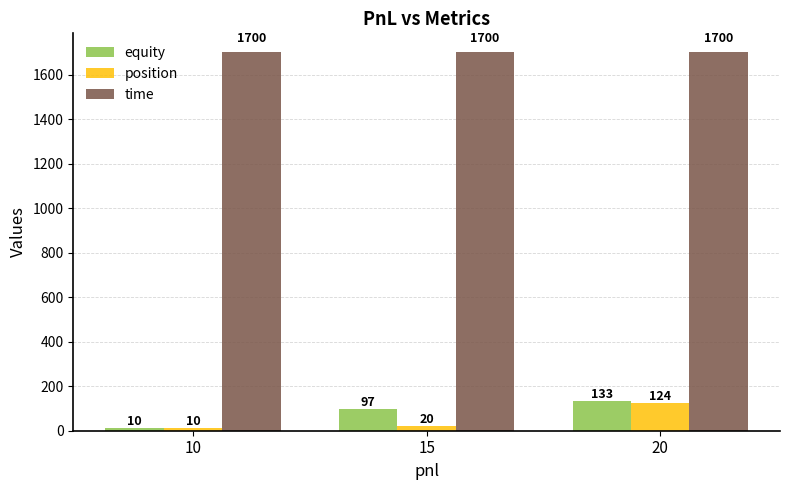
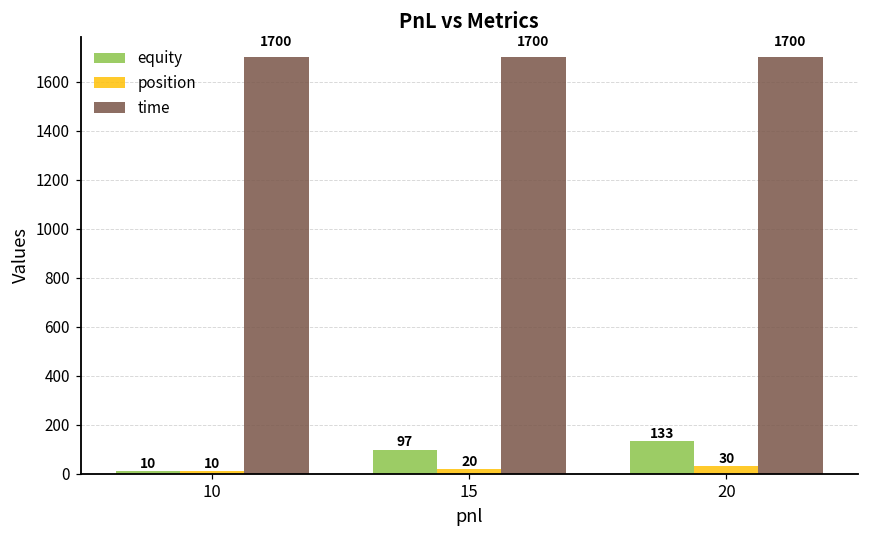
  {
    "equity": {
      "10": 10,
      "15": 97,
      "20": 133
    },
    "position": {
      "10": 10,
      "15": 20,
-     "20": 124
+     "20": 30
    },
    "time": {
      "10": 1700,
      "15": 1700,
      "20": 1700
    }
  }
